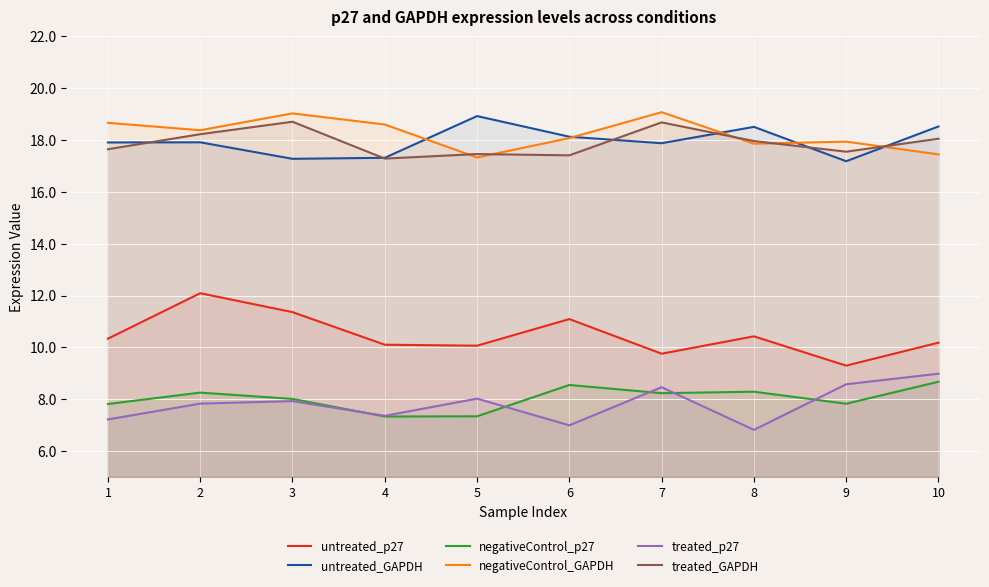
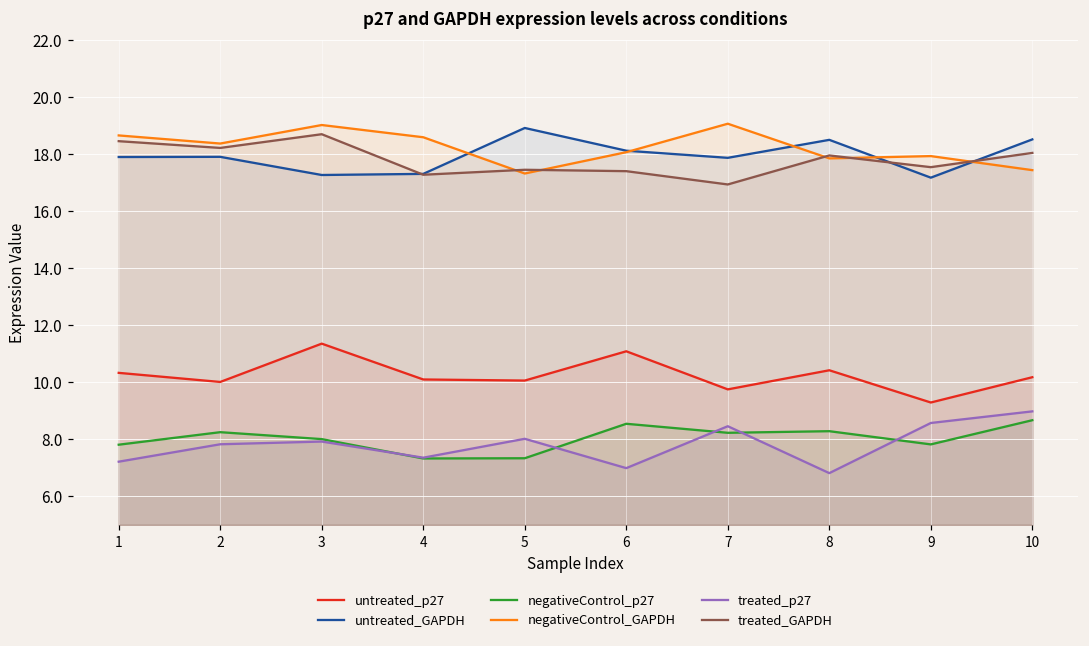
  {
    "untreated_p27": {
      "1": 10.3,
-     "2": 12.1,
+     "2": 10.0,
      "3": 11.4,
      "4": 10.1,
      "5": 10.1,
      "6": 11.1,
      "7": 9.8,
      "8": 10.4,
      "9": 9.3,
      "10": 10.2
    },
    "untreated_GAPDH": {
      "1": 17.9,
      "2": 17.9,
      "3": 17.3,
      "5": 18.9,
      "7": 17.9,
      "8": 18.5,
      "9": 17.2,
      "10": 18.5
    },
    "negativeControl_p27": {
      "1": 7.8,
      "2": 8.3,
      "5": 7.3,
      "6": 8.5,
      "7": 8.2,
      "8": 8.3,
      "9": 7.8,
      "10": 8.7
    },
    "negativeControl_GAPDH": {
      "1": 18.7,
      "2": 18.4,
      "3": 19.0,
      "4": 18.6,
      "5": 17.3,
      "7": 19.1,
      "8": 17.9,
      "9": 17.9,
      "10": 17.4
    },
    "treated_p27": {
      "1": 7.2,
      "2": 7.8,
      "5": 8.0,
      "6": 7.0,
      "7": 8.5,
      "8": 6.8,
      "9": 8.6,
      "10": 9.0
    },
    "treated_GAPDH": {
-     "1": 17.6,
+     "1": 18.5,
      "2": 18.2,
      "3": 18.7,
      "5": 17.5,
      "6": 17.4,
-     "7": 18.7,
+     "7": 16.9,
      "8": 18.0,
      "9": 17.6,
      "10": 18.1
    }
  }
